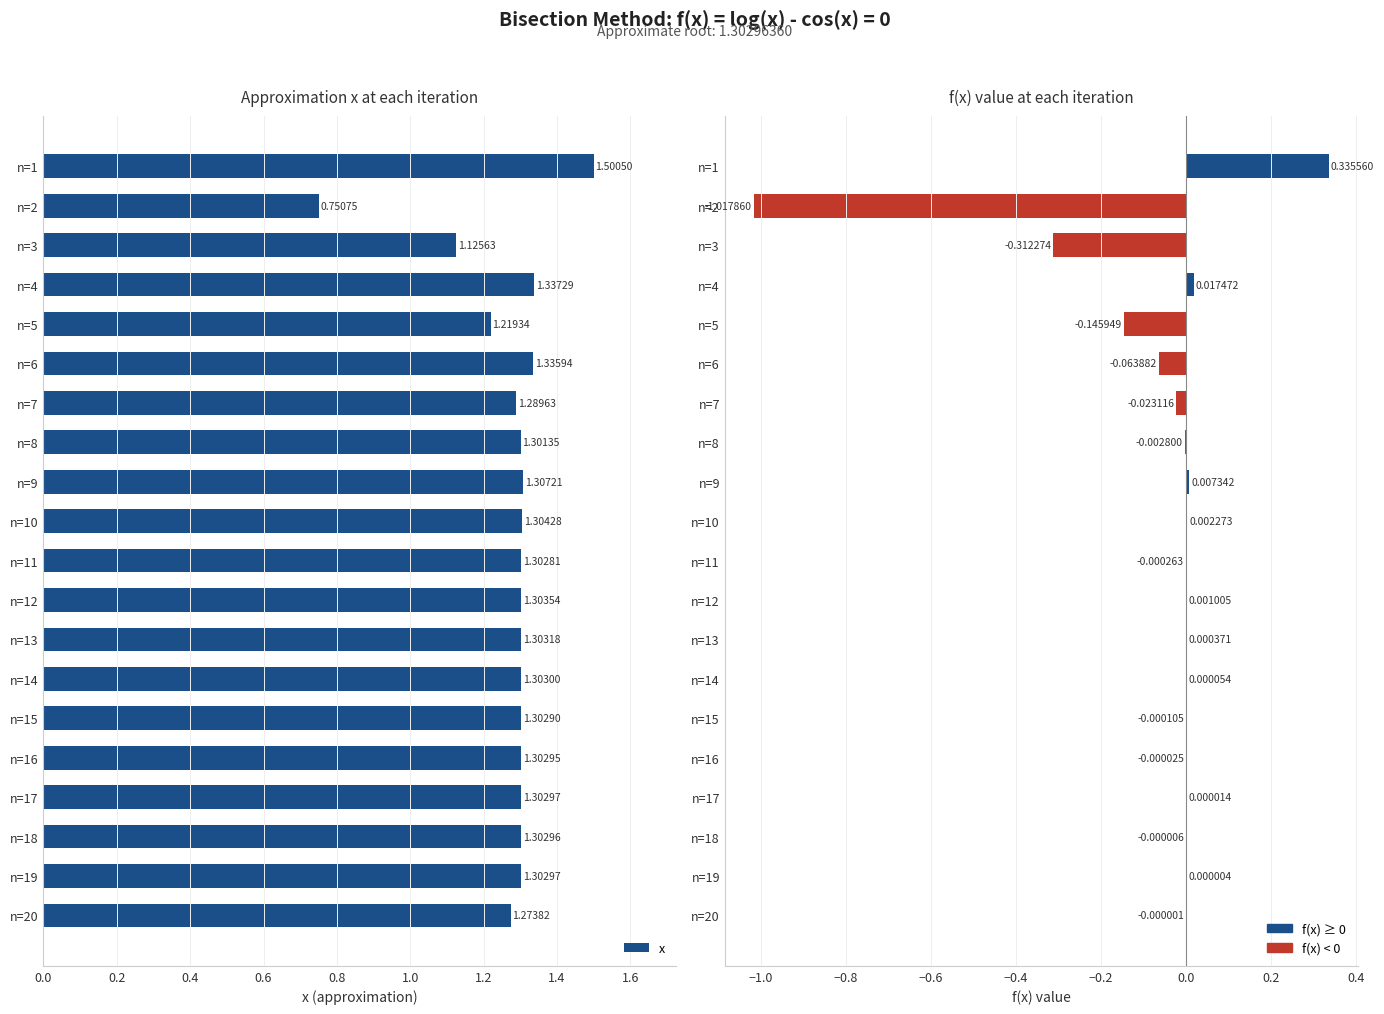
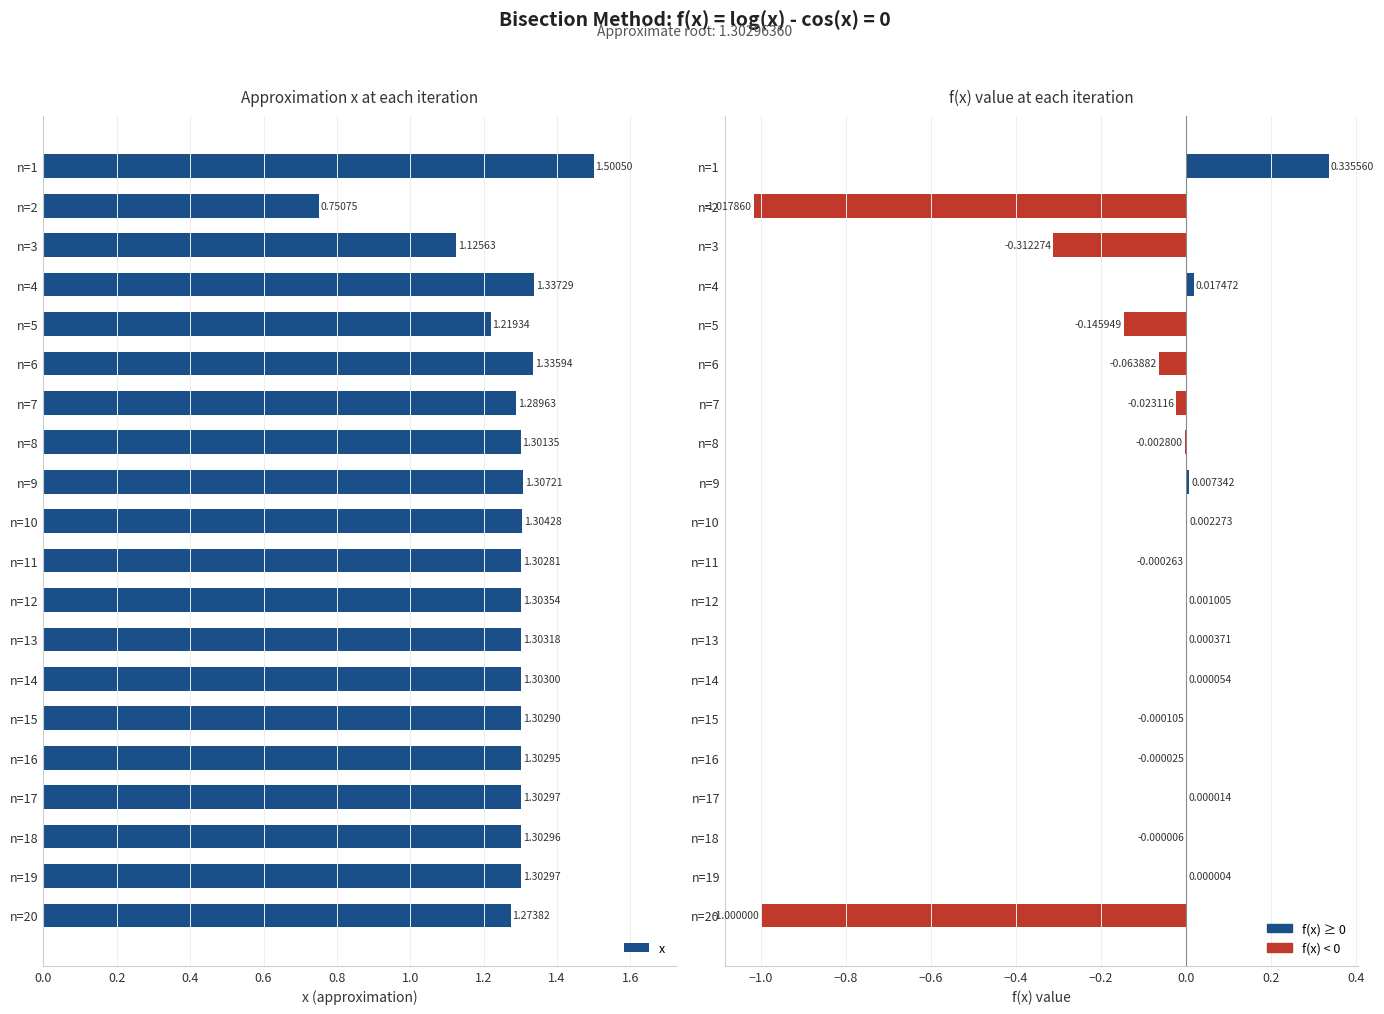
  {
    "Approximation x at each iteration": {
      "n=1": 1.50050,
      "n=2": 0.75075,
      "n=3": 1.12563,
      "n=4": 1.33729,
      "n=5": 1.21934,
      "n=6": 1.33594,
      "n=7": 1.28963,
      "n=8": 1.30135,
      "n=9": 1.30721,
      "n=10": 1.30428,
      "n=11": 1.30281,
      "n=12": 1.30354,
      "n=13": 1.30318,
      "n=14": 1.30300,
      "n=15": 1.30290,
      "n=16": 1.30295,
      "n=17": 1.30297,
      "n=18": 1.30296,
      "n=19": 1.30297,
      "n=20": 1.27382
    },
    "f(x) value at each iteration": {
      "n=1": 0.335560,
      "n=2": -1.017860,
      "n=3": -0.312274,
      "n=4": 0.017472,
      "n=5": -0.145949,
      "n=6": -0.063882,
      "n=7": -0.023116,
      "n=8": -0.002800,
      "n=9": 0.007342,
      "n=10": 0.002273,
      "n=11": -0.000263,
      "n=12": 0.001005,
      "n=13": 0.000371,
      "n=14": 0.000054,
      "n=15": -0.000105,
      "n=16": -0.000025,
      "n=17": 0.000014,
      "n=18": -0.000006,
      "n=19": 0.000004,
-     "n=20": -0.000001
+     "n=20": -1.000000
    }
  }
